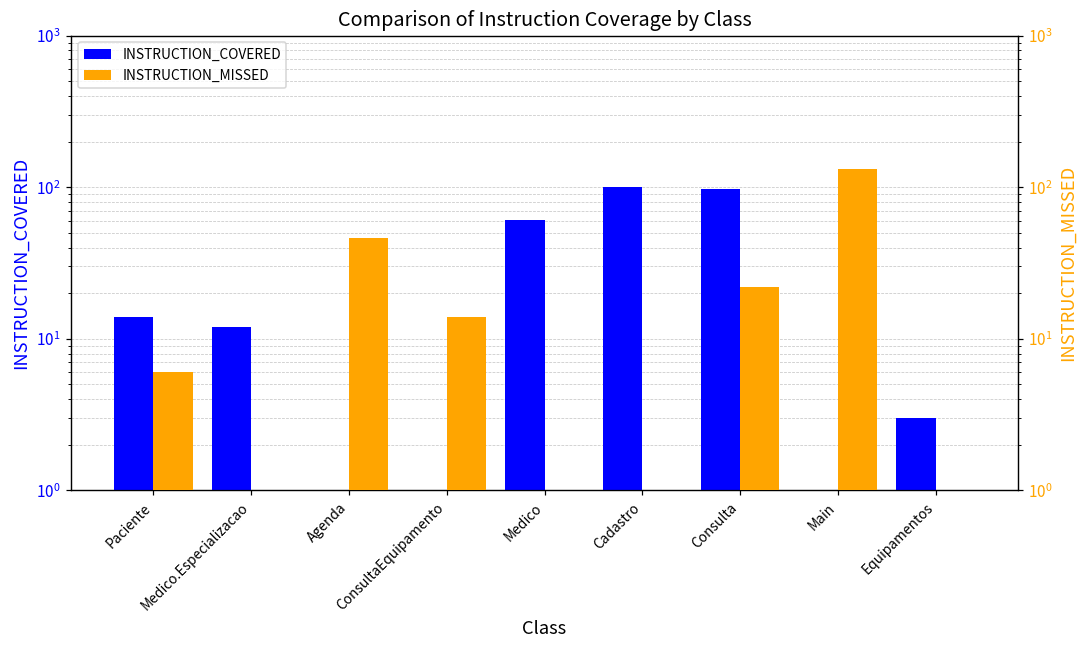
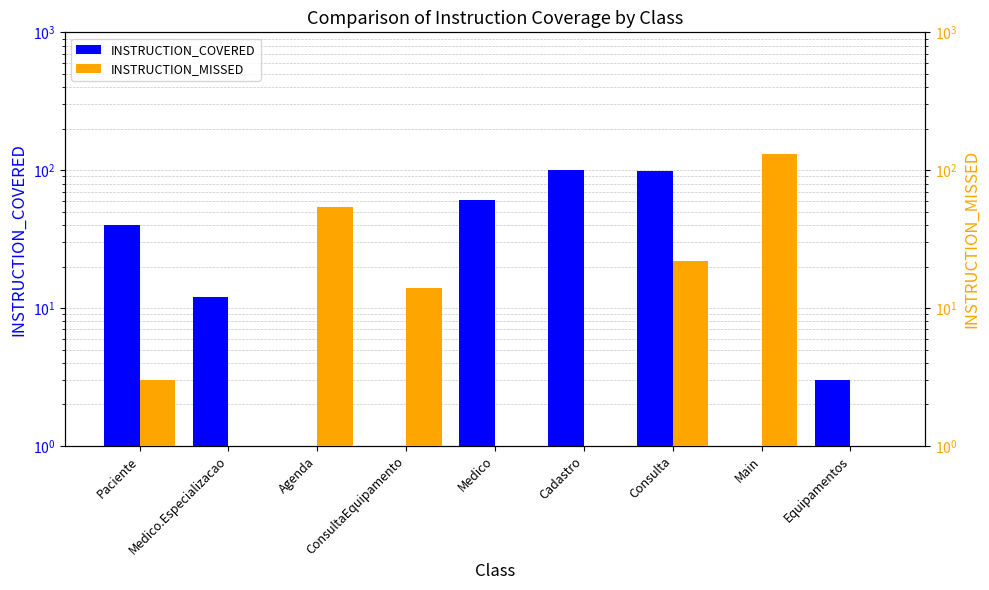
  {
    "INSTRUCTION_COVERED": {
-     "Paciente": 14,
+     "Paciente": 40,
      "Medico.Especializacao": 12,
      "Medico": 60,
      "Cadastro": 100,
      "Consulta": 100,
      "Equipamentos": 3
    },
    "INSTRUCTION_MISSED": {
-     "Paciente": 6,
-     "Agenda": 46,
+     "Paciente": 3,
+     "Agenda": 54,
      "ConsultaEquipamento": 14,
      "Consulta": 22,
      "Main": 130
    }
  }
